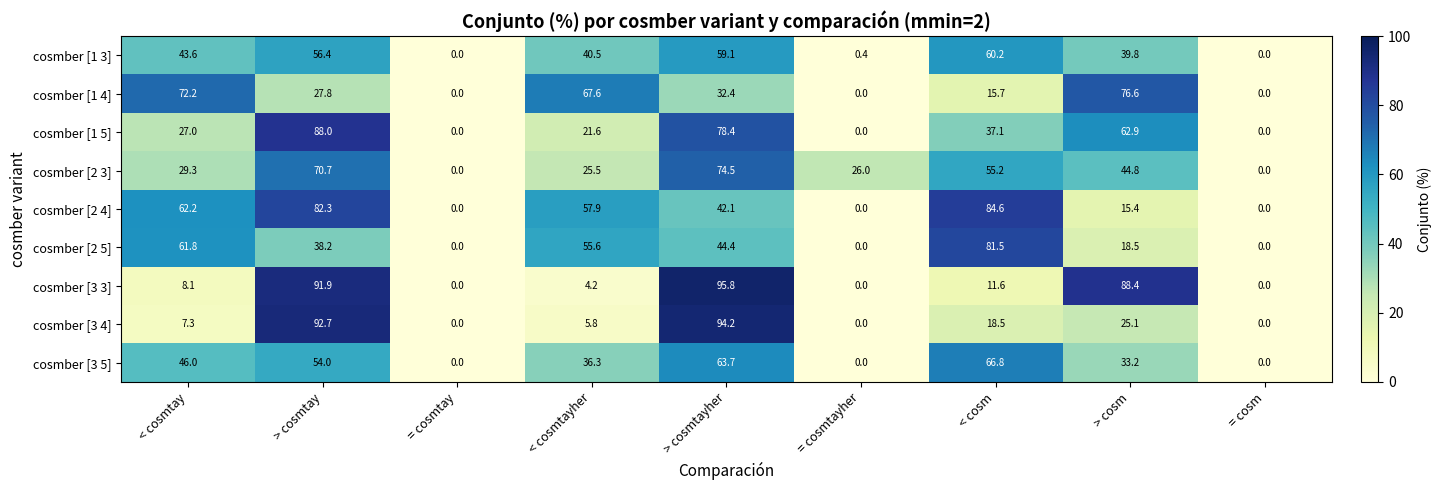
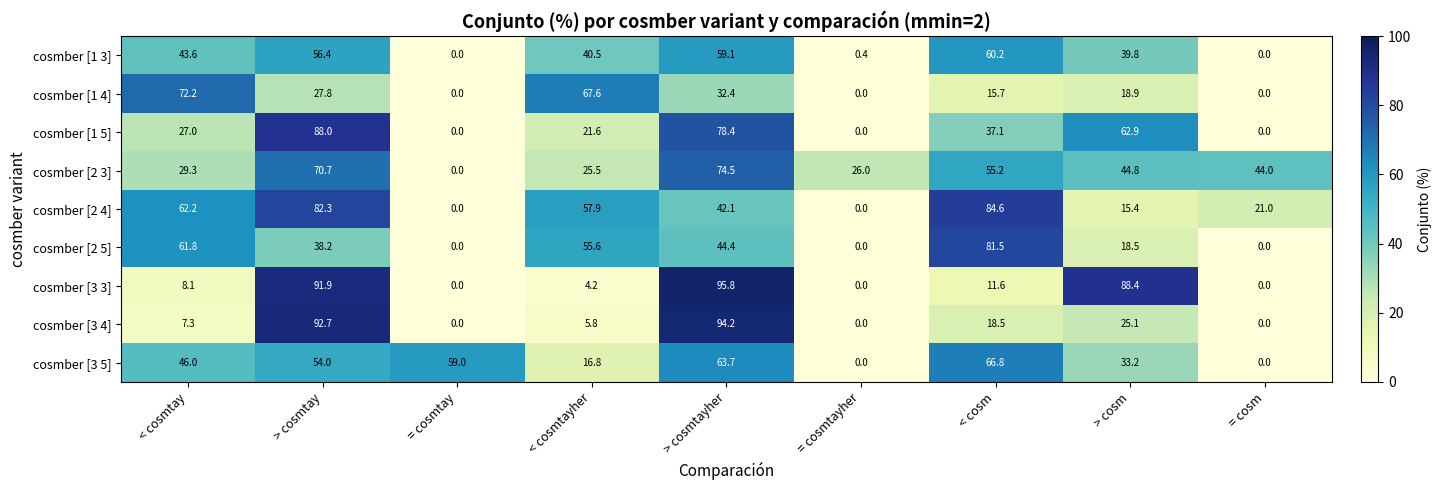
  {
    "cosmber [1 3]": {
      "< cosmtay": 43.6,
      "> cosmtay": 56.4,
      "= cosmtay": 0.0,
      "< cosmtayher": 40.5,
      "> cosmtayher": 59.1,
      "= cosmtayher": 0.4,
      "< cosm": 60.2,
      "> cosm": 39.8,
      "= cosm": 0.0
    },
    "cosmber [1 4]": {
      "< cosmtay": 72.2,
      "> cosmtay": 27.8,
      "= cosmtay": 0.0,
      "< cosmtayher": 67.6,
      "> cosmtayher": 32.4,
      "= cosmtayher": 0.0,
      "< cosm": 15.7,
-     "> cosm": 76.6,
+     "> cosm": 18.9,
      "= cosm": 0.0
    },
    "cosmber [1 5]": {
      "< cosmtay": 27.0,
      "> cosmtay": 88.0,
      "= cosmtay": 0.0,
      "< cosmtayher": 21.6,
      "> cosmtayher": 78.4,
      "= cosmtayher": 0.0,
      "< cosm": 37.1,
      "> cosm": 62.9,
      "= cosm": 0.0
    },
    "cosmber [2 3]": {
      "< cosmtay": 29.3,
      "> cosmtay": 70.7,
      "= cosmtay": 0.0,
      "< cosmtayher": 25.5,
      "> cosmtayher": 74.5,
      "= cosmtayher": 26.0,
      "< cosm": 55.2,
      "> cosm": 44.8,
-     "= cosm": 0.0
+     "= cosm": 44.0
    },
    "cosmber [2 4]": {
      "< cosmtay": 62.2,
      "> cosmtay": 82.3,
      "= cosmtay": 0.0,
      "< cosmtayher": 57.9,
      "> cosmtayher": 42.1,
      "= cosmtayher": 0.0,
      "< cosm": 84.6,
      "> cosm": 15.4,
-     "= cosm": 0.0
+     "= cosm": 21.0
    },
    "cosmber [2 5]": {
      "< cosmtay": 61.8,
      "> cosmtay": 38.2,
      "= cosmtay": 0.0,
      "< cosmtayher": 55.6,
      "> cosmtayher": 44.4,
      "= cosmtayher": 0.0,
      "< cosm": 81.5,
      "> cosm": 18.5,
      "= cosm": 0.0
    },
    "cosmber [3 3]": {
      "< cosmtay": 8.1,
      "> cosmtay": 91.9,
      "= cosmtay": 0.0,
      "< cosmtayher": 4.2,
      "> cosmtayher": 95.8,
      "= cosmtayher": 0.0,
      "< cosm": 11.6,
      "> cosm": 88.4,
      "= cosm": 0.0
    },
    "cosmber [3 4]": {
      "< cosmtay": 7.3,
      "> cosmtay": 92.7,
      "= cosmtay": 0.0,
      "< cosmtayher": 5.8,
      "> cosmtayher": 94.2,
      "= cosmtayher": 0.0,
      "< cosm": 18.5,
      "> cosm": 25.1,
      "= cosm": 0.0
    },
    "cosmber [3 5]": {
      "< cosmtay": 46.0,
      "> cosmtay": 54.0,
-     "= cosmtay": 0.0,
-     "< cosmtayher": 36.3,
+     "= cosmtay": 59.0,
+     "< cosmtayher": 16.8,
      "> cosmtayher": 63.7,
      "= cosmtayher": 0.0,
      "< cosm": 66.8,
      "> cosm": 33.2,
      "= cosm": 0.0
    }
  }
